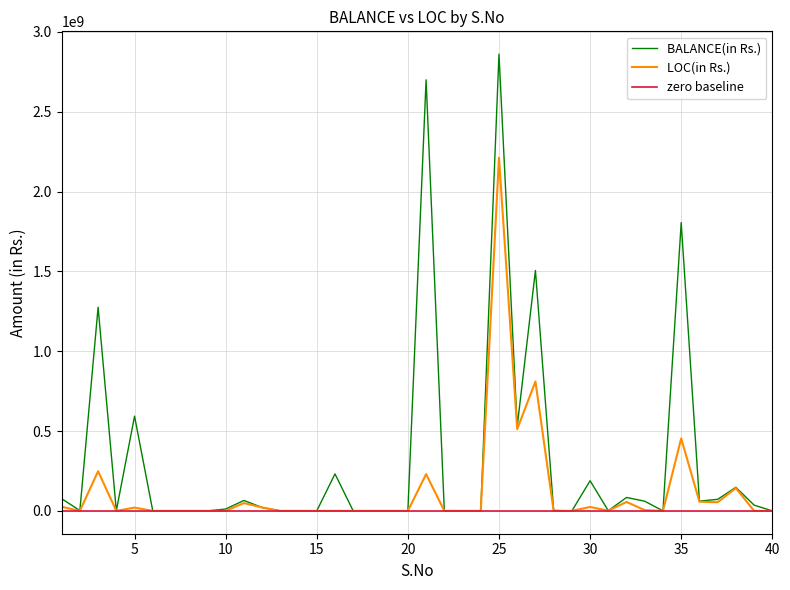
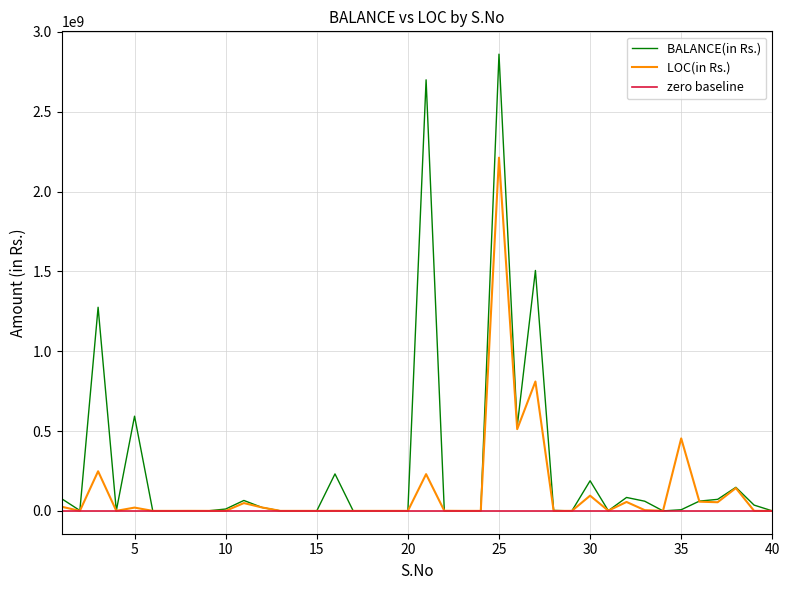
  {
    "BALANCE(in Rs.)": {
      "5": 590000000,
      "25": 2860000000,
      "30": 190000000,
-     "35": 1810000000
+     "35": 10000000
    },
    "LOC(in Rs.)": {
      "5": 20000000,
      "25": 2210000000,
-     "30": 20000000,
+     "30": 100000000,
      "35": 450000000
    }
  }
